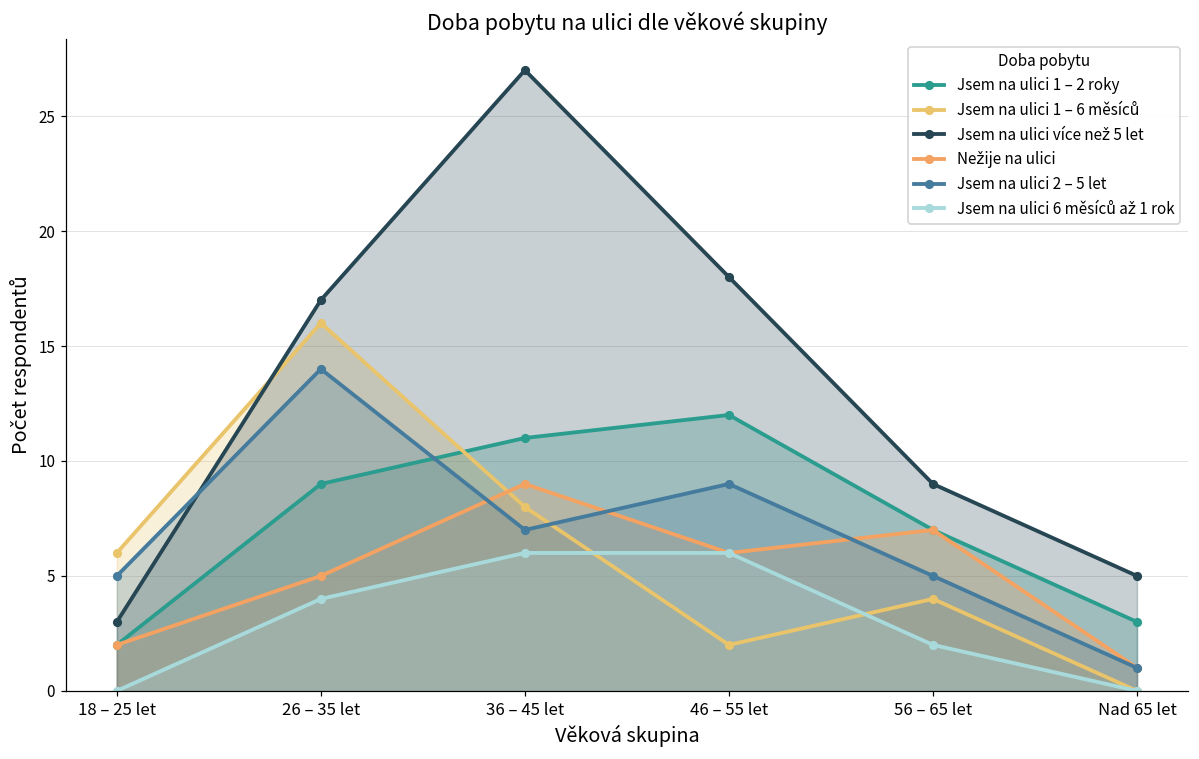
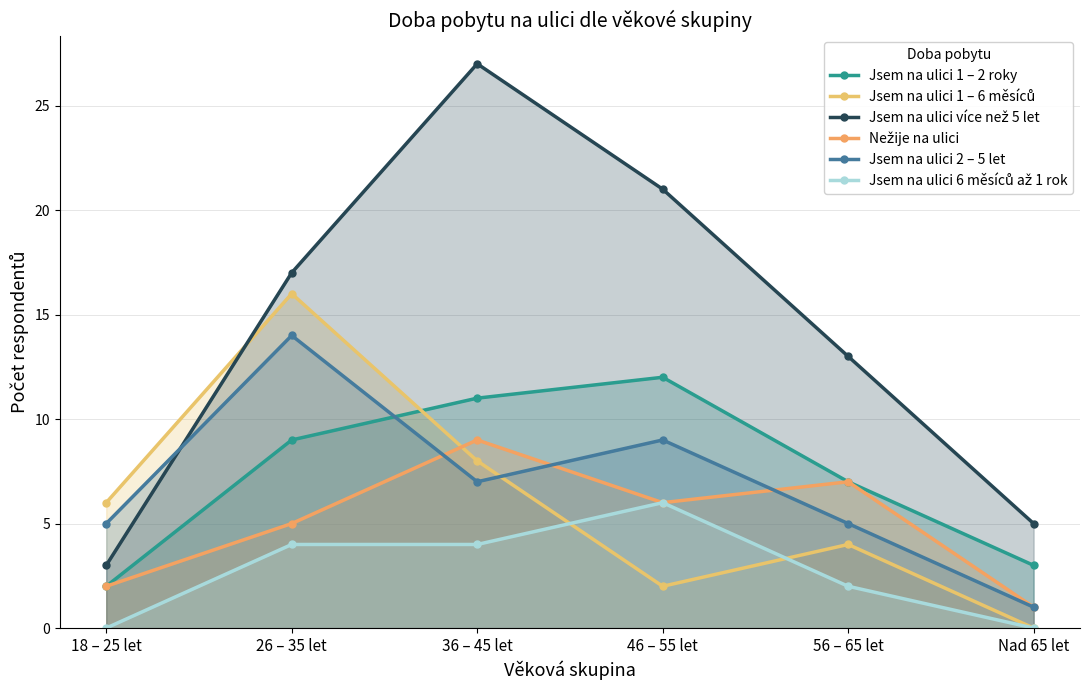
  {
    "Jsem na ulici více než 5 let": {
      "18 – 25 let": 3,
      "26 – 35 let": 17,
      "36 – 45 let": 27,
-     "46 – 55 let": 18,
-     "56 – 65 let": 9,
+     "46 – 55 let": 21,
+     "56 – 65 let": 13,
      "Nad 65 let": 5
    },
    "Jsem na ulici 6 měsíců až 1 rok": {
      "18 – 25 let": 0,
      "26 – 35 let": 4,
-     "36 – 45 let": 6,
+     "36 – 45 let": 4,
      "56 – 65 let": 2
    }
  }
